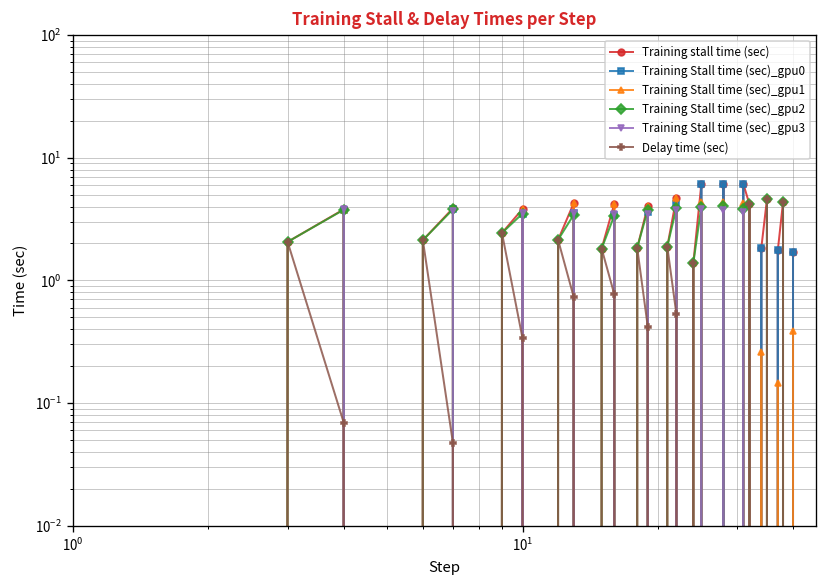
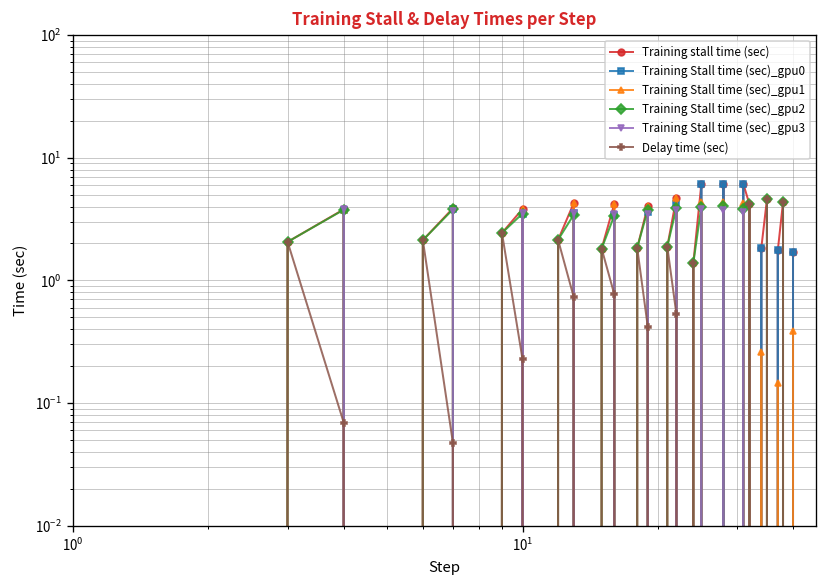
  {
    "Delay time (sec)": {
-     "10^1": 0.34
+     "10^1": 0.23
    }
  }
